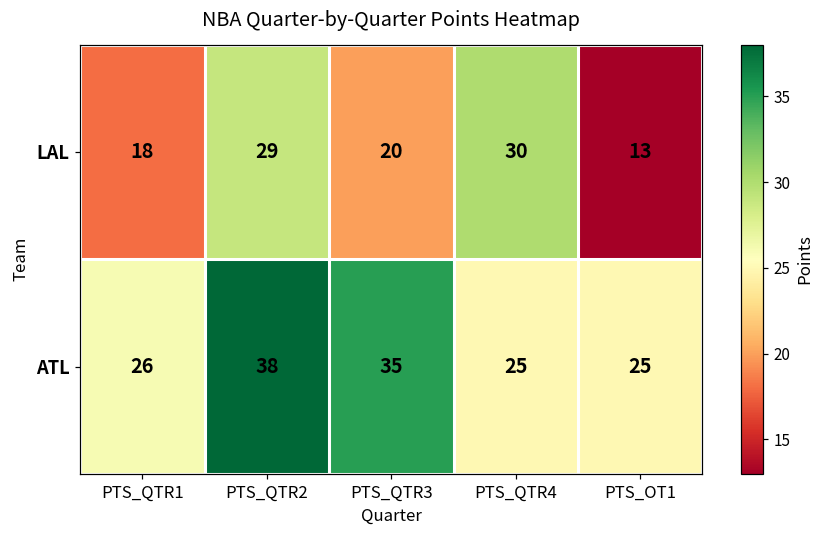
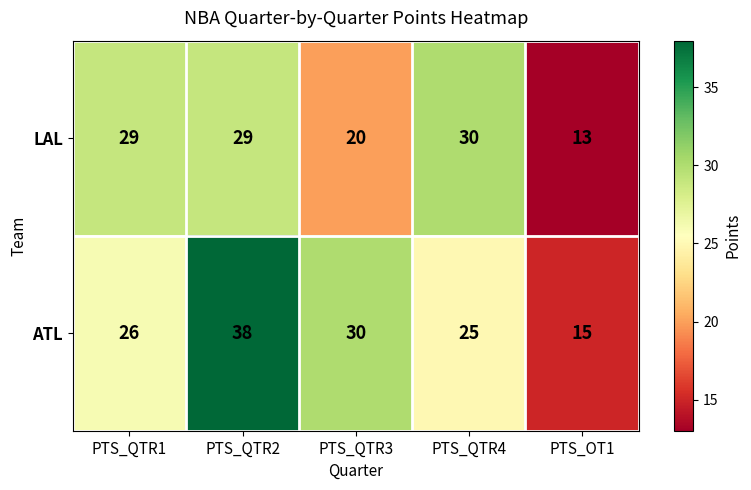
  {
    "LAL": {
-     "PTS_QTR1": 18,
+     "PTS_QTR1": 29,
      "PTS_QTR2": 29,
      "PTS_QTR3": 20,
      "PTS_QTR4": 30,
      "PTS_OT1": 13
    },
    "ATL": {
      "PTS_QTR1": 26,
      "PTS_QTR2": 38,
-     "PTS_QTR3": 35,
+     "PTS_QTR3": 30,
      "PTS_QTR4": 25,
-     "PTS_OT1": 25
+     "PTS_OT1": 15
    }
  }
